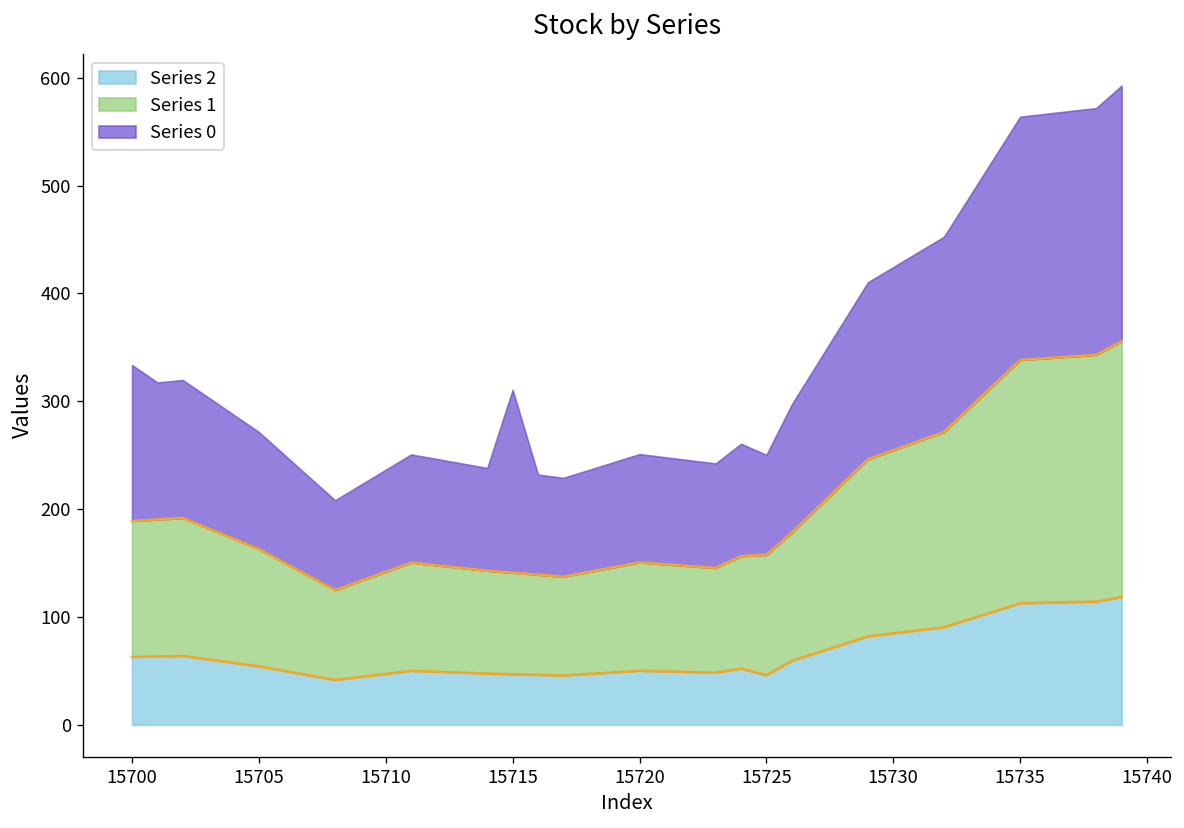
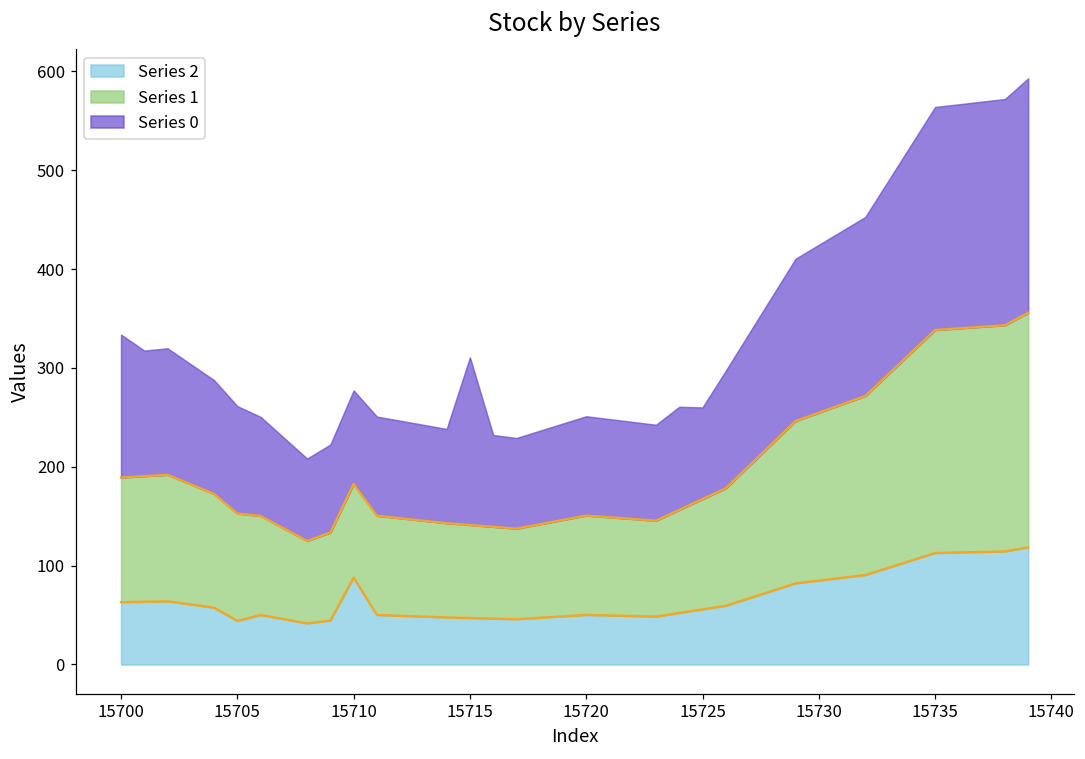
  {
    "Series 2": {
      "15700": 60,
-     "15705": 50,
-     "15710": 50,
+     "15705": 40,
+     "15710": 90,
      "15715": 50,
      "15720": 50,
-     "15725": 50,
+     "15725": 60,
      "15730": 80,
      "15735": 110
    },
    "Series 1": {
      "15700": 130,
      "15705": 110,
      "15710": 90,
      "15715": 90,
      "15720": 100,
      "15725": 110,
      "15730": 170,
      "15735": 230
    },
    "Series 0": {
      "15700": 140,
      "15705": 110,
      "15710": 90,
      "15715": 170,
      "15720": 100,
      "15725": 90,
      "15730": 170,
      "15735": 230
    }
  }
